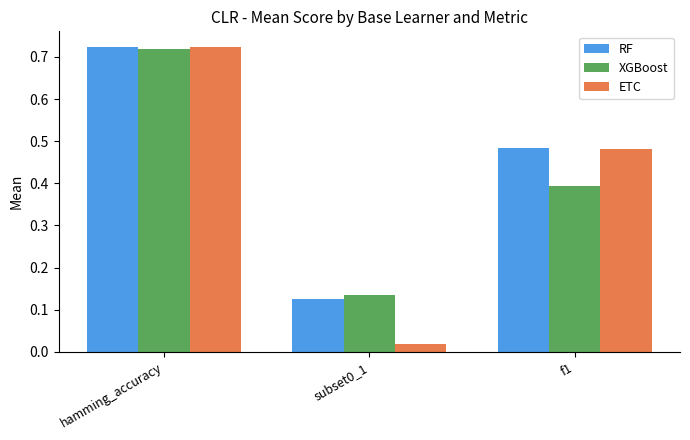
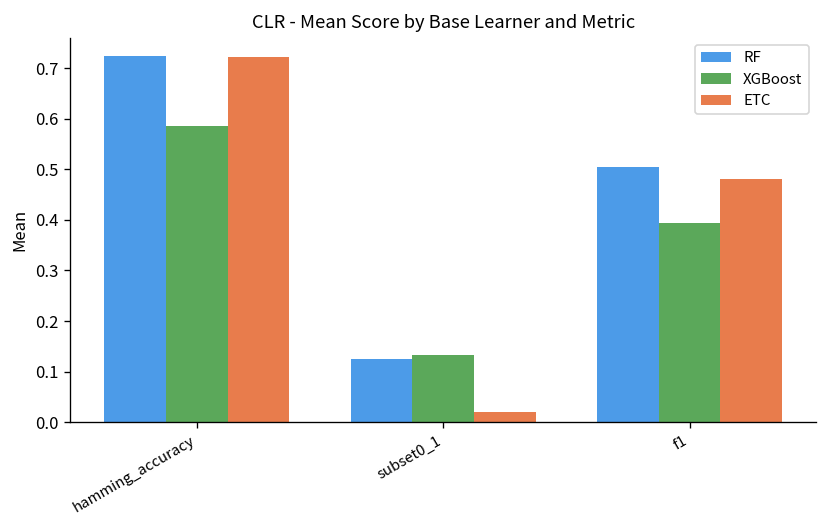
  {
    "RF": {
      "hamming_accuracy": 0.72,
      "subset0_1": 0.12,
-     "f1": 0.48
+     "f1": 0.51
    },
    "XGBoost": {
-     "hamming_accuracy": 0.72,
+     "hamming_accuracy": 0.59,
      "subset0_1": 0.13,
      "f1": 0.39
    },
    "ETC": {
      "hamming_accuracy": 0.72,
      "subset0_1": 0.02,
      "f1": 0.48
    }
  }
